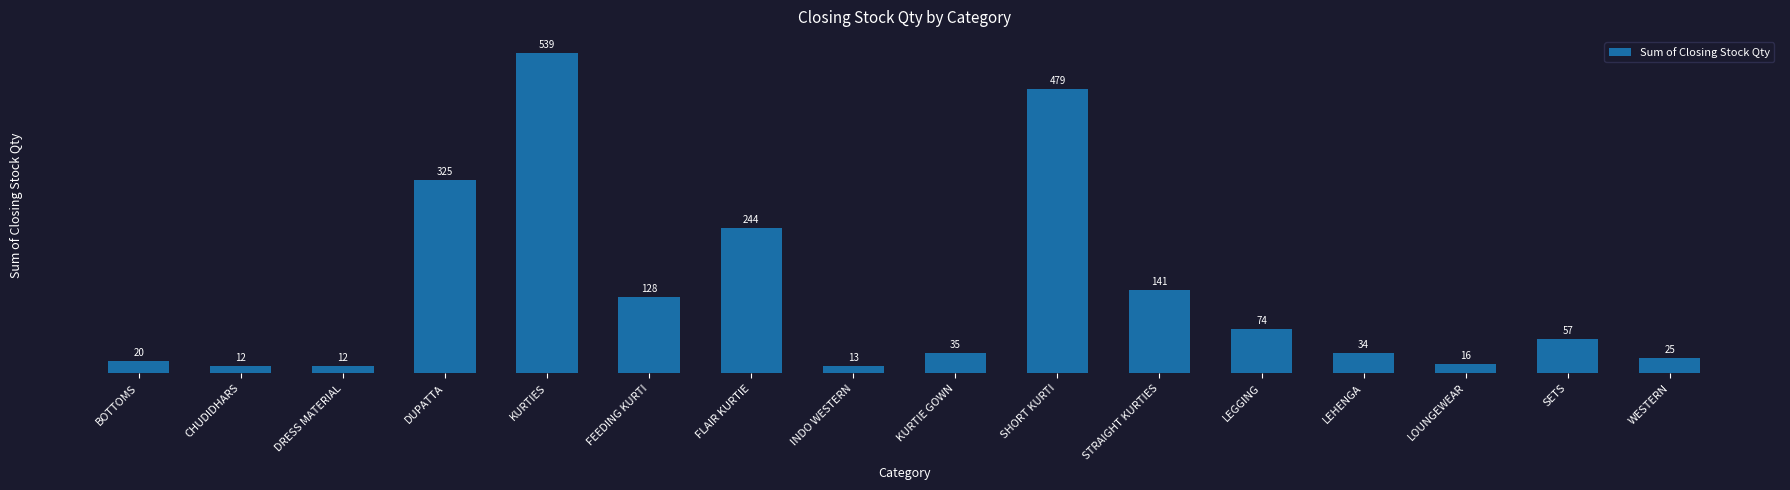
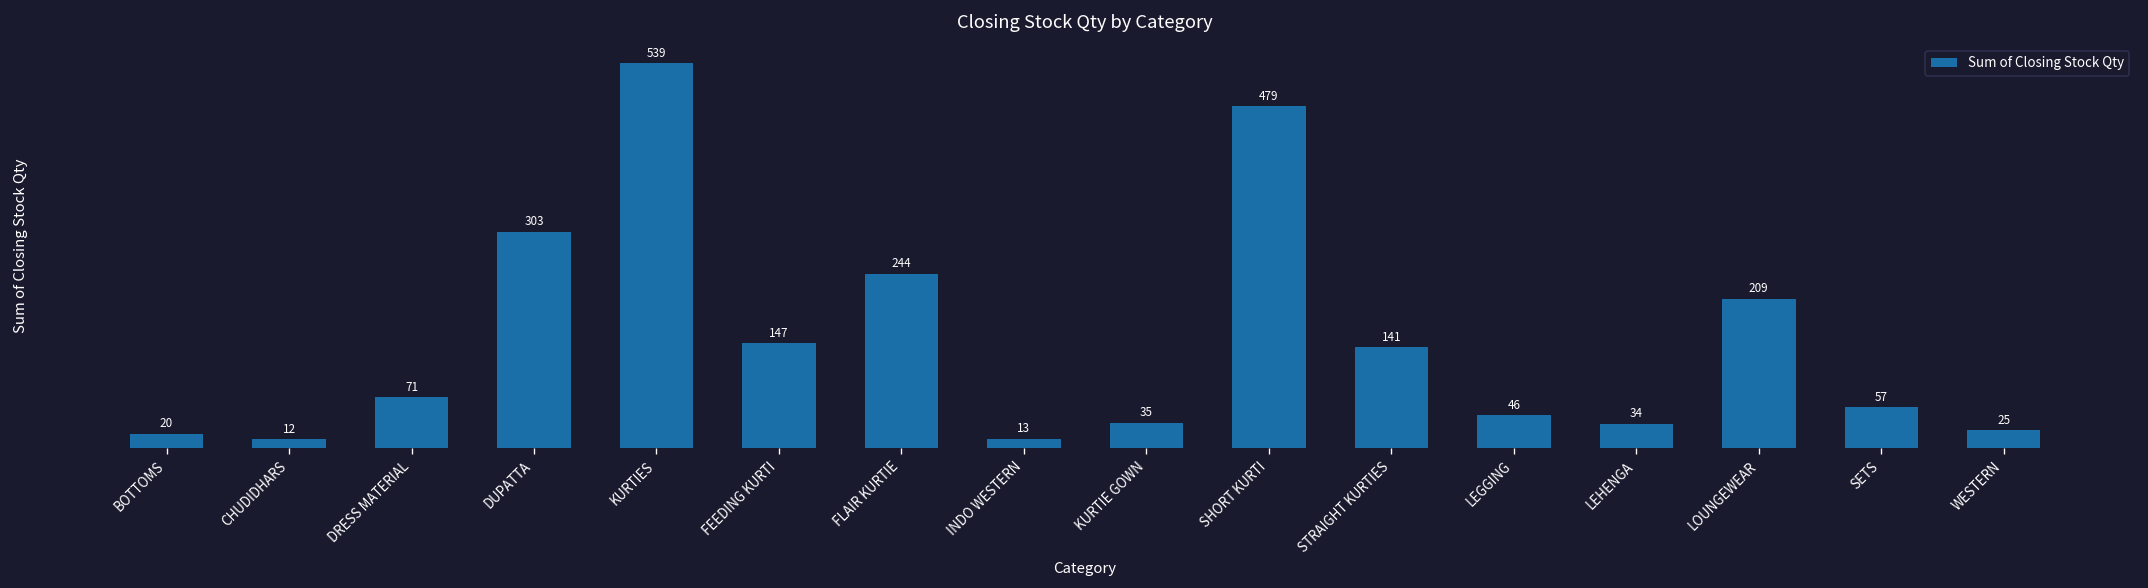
  {
    "BOTTOMS": 20,
    "CHUDIDHARS": 12,
-   "DRESS MATERIAL": 12,
-   "DUPATTA": 325,
+   "DRESS MATERIAL": 71,
+   "DUPATTA": 303,
    "KURTIES": 539,
-   "FEEDING KURTI": 128,
+   "FEEDING KURTI": 147,
    "FLAIR KURTIE": 244,
    "INDO WESTERN": 13,
    "KURTIE GOWN": 35,
    "SHORT KURTI": 479,
    "STRAIGHT KURTIES": 141,
-   "LEGGING": 74,
+   "LEGGING": 46,
    "LEHENGA": 34,
-   "LOUNGEWEAR": 16,
+   "LOUNGEWEAR": 209,
    "SETS": 57,
    "WESTERN": 25
  }
